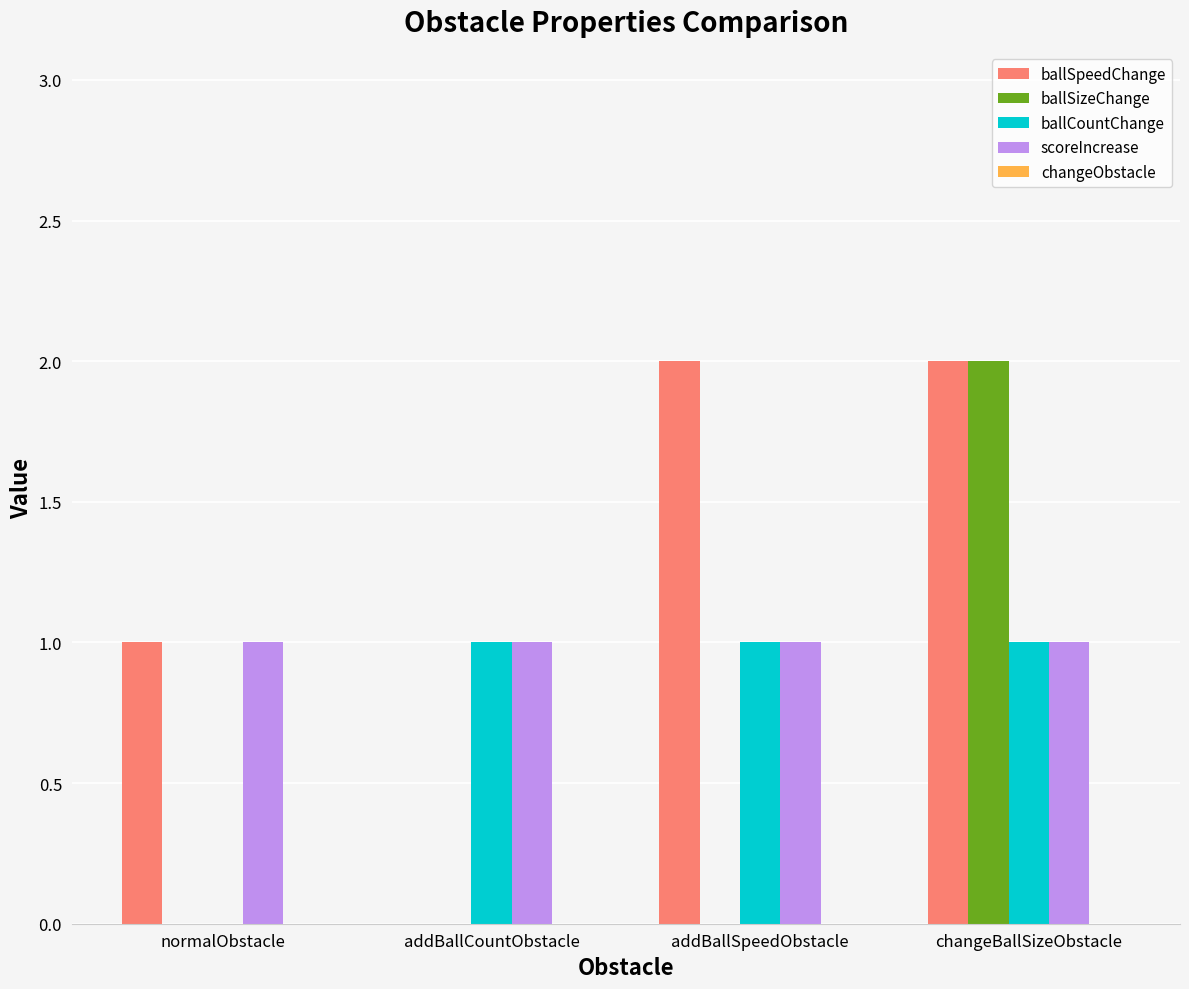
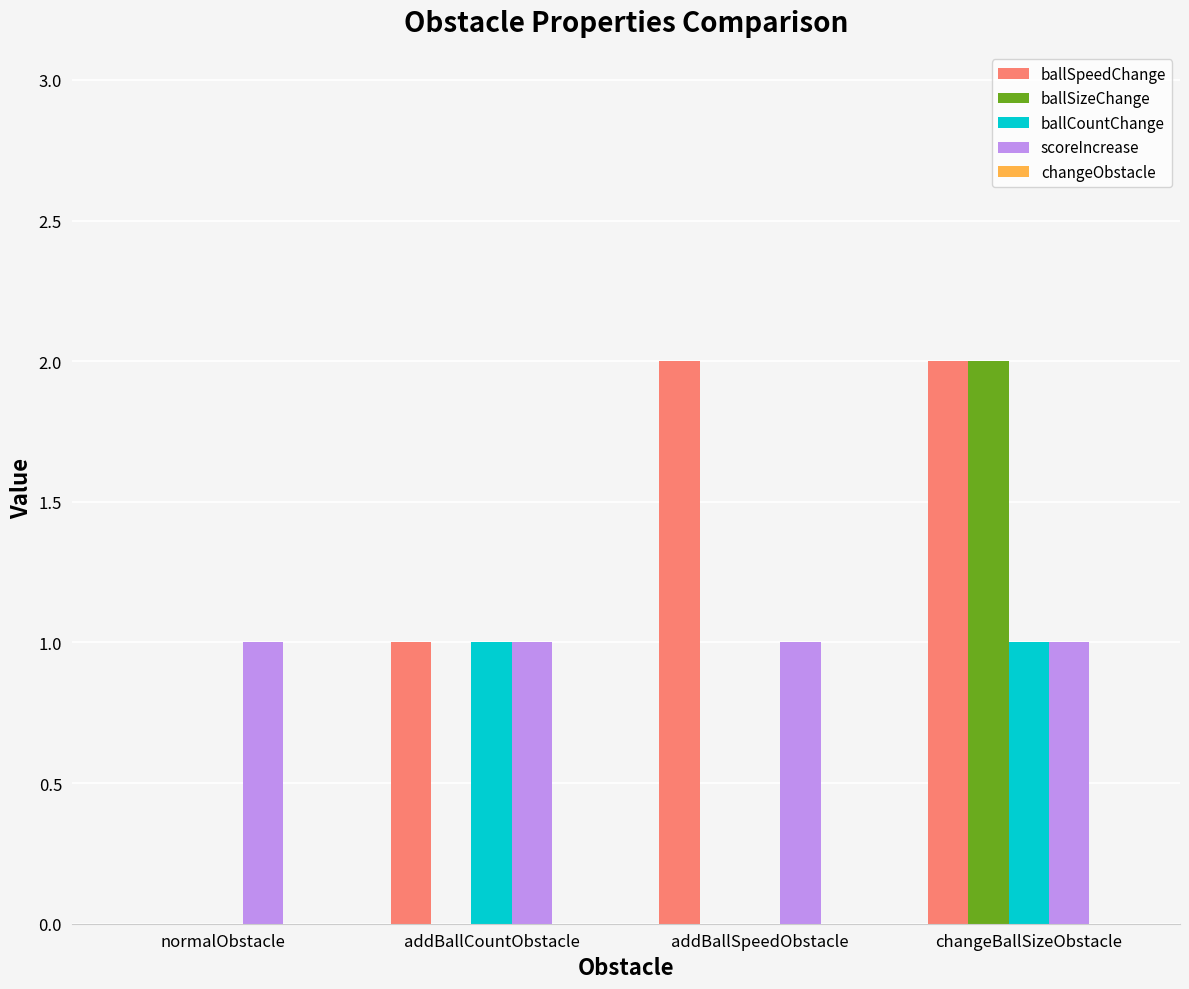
  {
    "ballSpeedChange": {
-     "normalObstacle": 1,
-     "addBallCountObstacle": 0,
+     "normalObstacle": 0,
+     "addBallCountObstacle": 1,
      "addBallSpeedObstacle": 2,
      "changeBallSizeObstacle": 2
    },
    "ballSizeChange": {
      "normalObstacle": 0,
      "addBallCountObstacle": 0,
      "addBallSpeedObstacle": 0,
      "changeBallSizeObstacle": 2
    },
    "ballCountChange": {
      "normalObstacle": 0,
      "addBallCountObstacle": 1,
-     "addBallSpeedObstacle": 1,
+     "addBallSpeedObstacle": 0,
      "changeBallSizeObstacle": 1
    },
    "scoreIncrease": {
      "normalObstacle": 1,
      "addBallCountObstacle": 1,
      "addBallSpeedObstacle": 1,
      "changeBallSizeObstacle": 1
    },
    "changeObstacle": {
      "normalObstacle": 0,
      "addBallCountObstacle": 0,
      "addBallSpeedObstacle": 0,
      "changeBallSizeObstacle": 0
    }
  }
